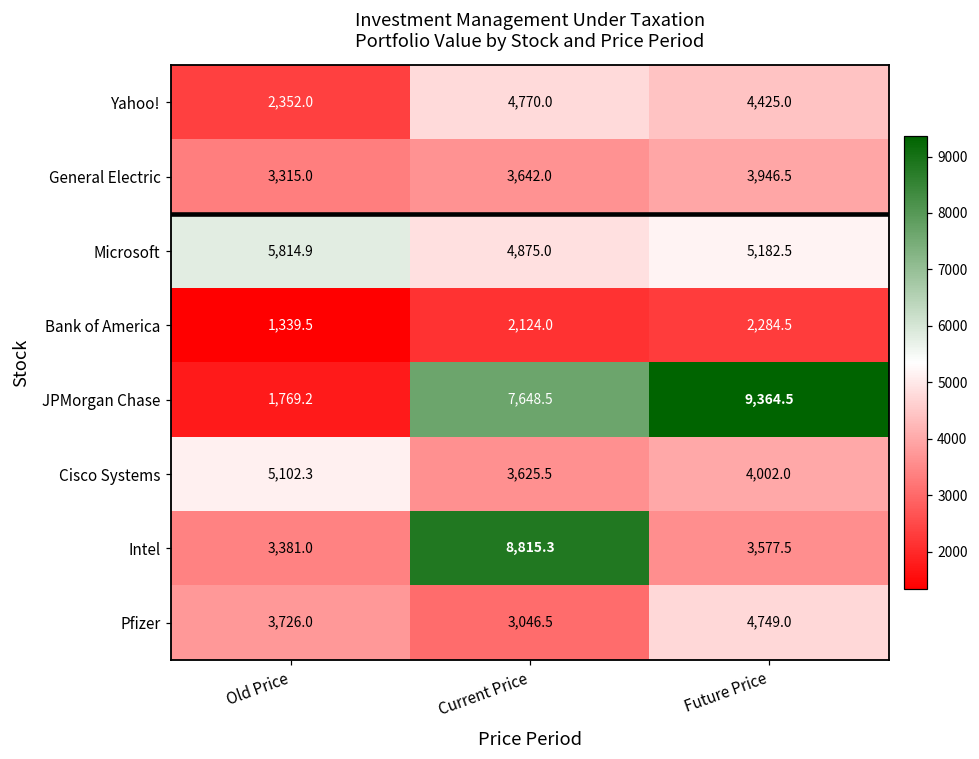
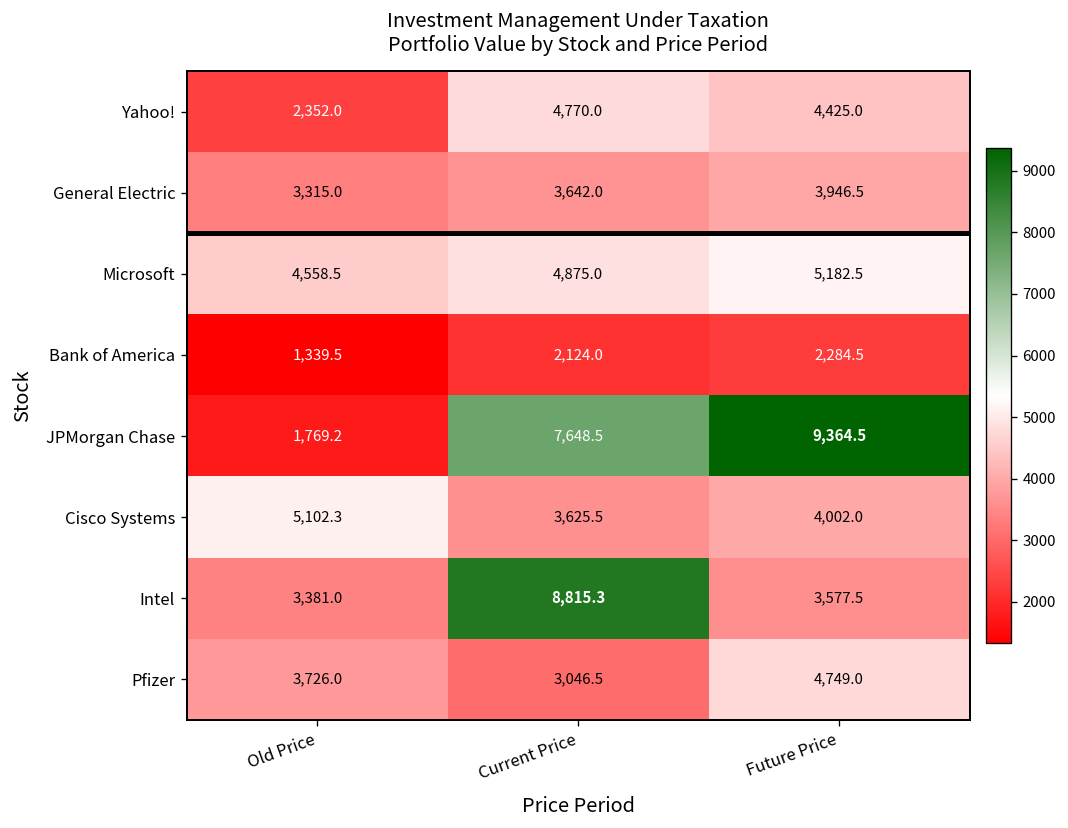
  {
    "Yahoo!": {
      "Old Price": "2,352.0",
      "Current Price": "4,770.0",
      "Future Price": "4,425.0"
    },
    "General Electric": {
      "Old Price": "3,315.0",
      "Current Price": "3,642.0",
      "Future Price": "3,946.5"
    },
    "Microsoft": {
-     "Old Price": "5,814.9",
+     "Old Price": "4,558.5",
      "Current Price": "4,875.0",
      "Future Price": "5,182.5"
    },
    "Bank of America": {
      "Old Price": "1,339.5",
      "Current Price": "2,124.0",
      "Future Price": "2,284.5"
    },
    "JPMorgan Chase": {
      "Old Price": "1,769.2",
      "Current Price": "7,648.5",
      "Future Price": "9,364.5"
    },
    "Cisco Systems": {
      "Old Price": "5,102.3",
      "Current Price": "3,625.5",
      "Future Price": "4,002.0"
    },
    "Intel": {
      "Old Price": "3,381.0",
      "Current Price": "8,815.3",
      "Future Price": "3,577.5"
    },
    "Pfizer": {
      "Old Price": "3,726.0",
      "Current Price": "3,046.5",
      "Future Price": "4,749.0"
    }
  }
